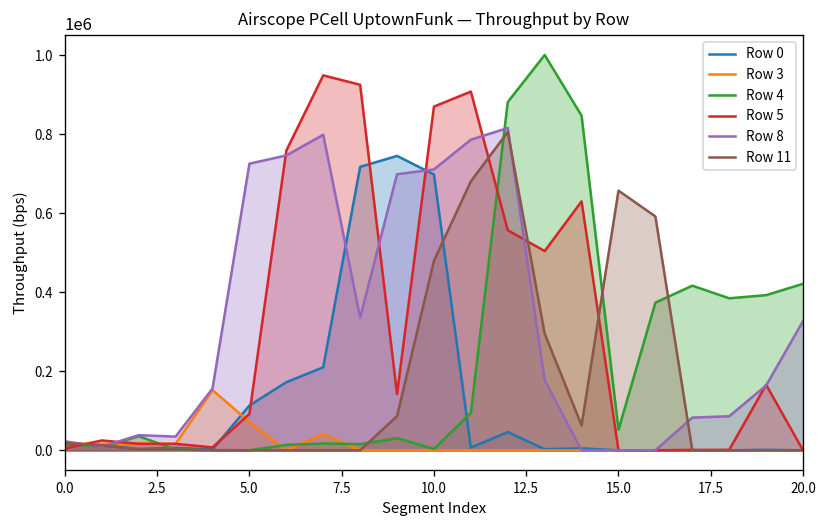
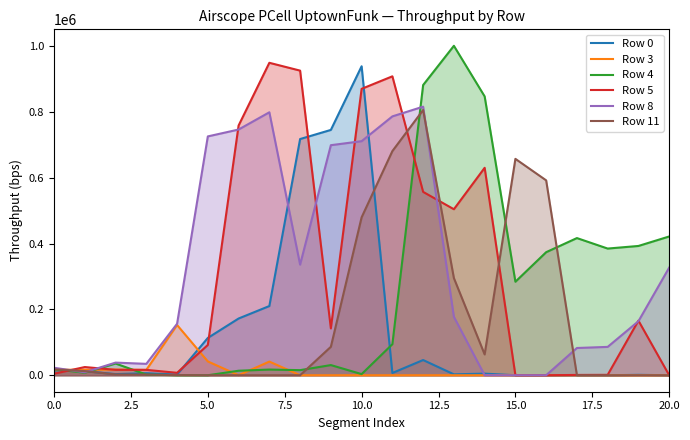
  {
    "Row 0": {
      "5.0": 110000,
-     "10.0": 700000
+     "10.0": 940000
    },
    "Row 3": {
-     "5.0": 70000
+     "5.0": 40000
    },
    "Row 4": {
-     "15.0": 50000,
+     "15.0": 280000,
      "20.0": 420000
    },
    "Row 5": {
      "0.0": 0,
      "5.0": 90000,
      "10.0": 870000
    },
    "Row 8": {
      "5.0": 730000,
      "10.0": 710000,
      "20.0": 330000
    },
    "Row 11": {
      "10.0": 480000,
      "15.0": 660000
    }
  }
